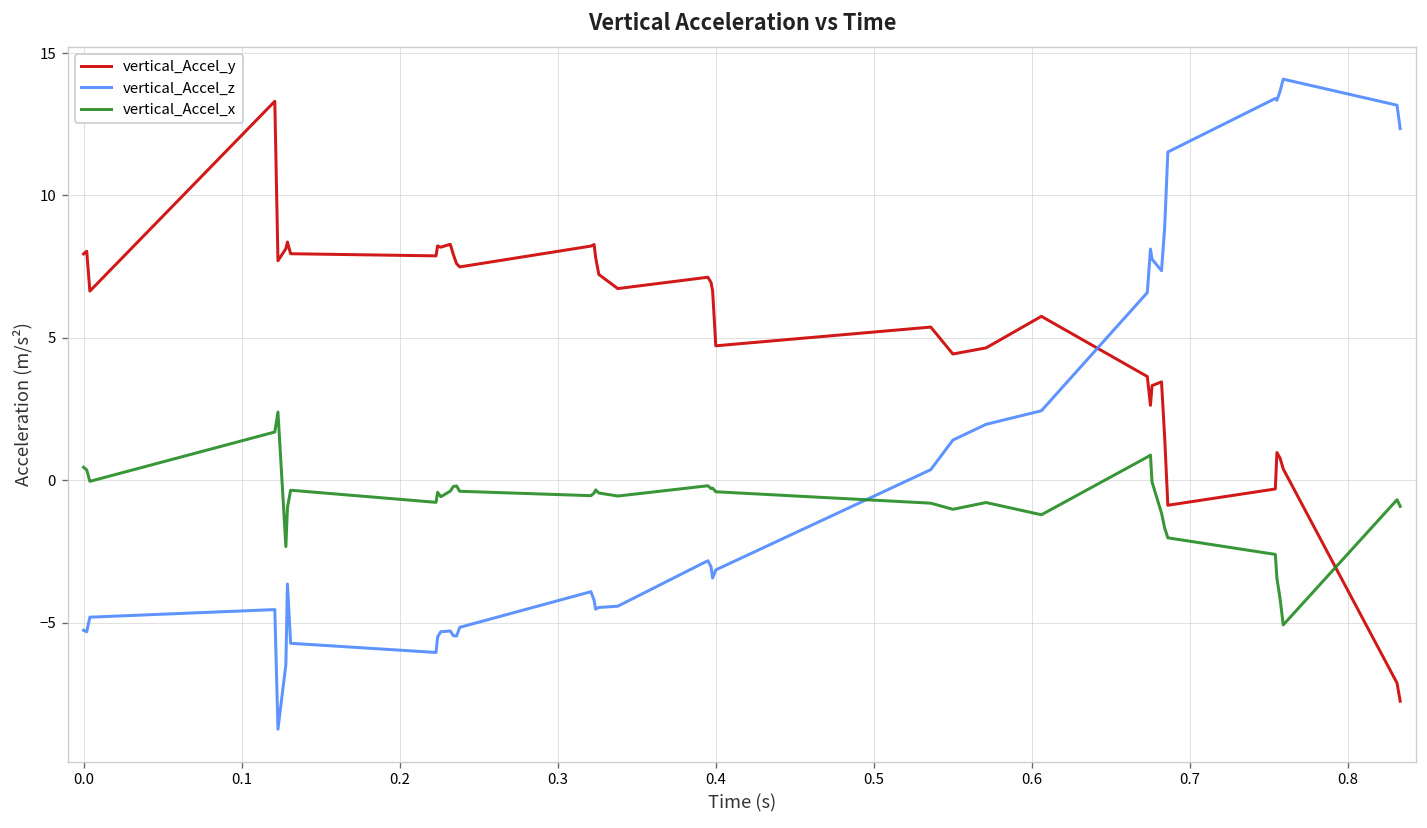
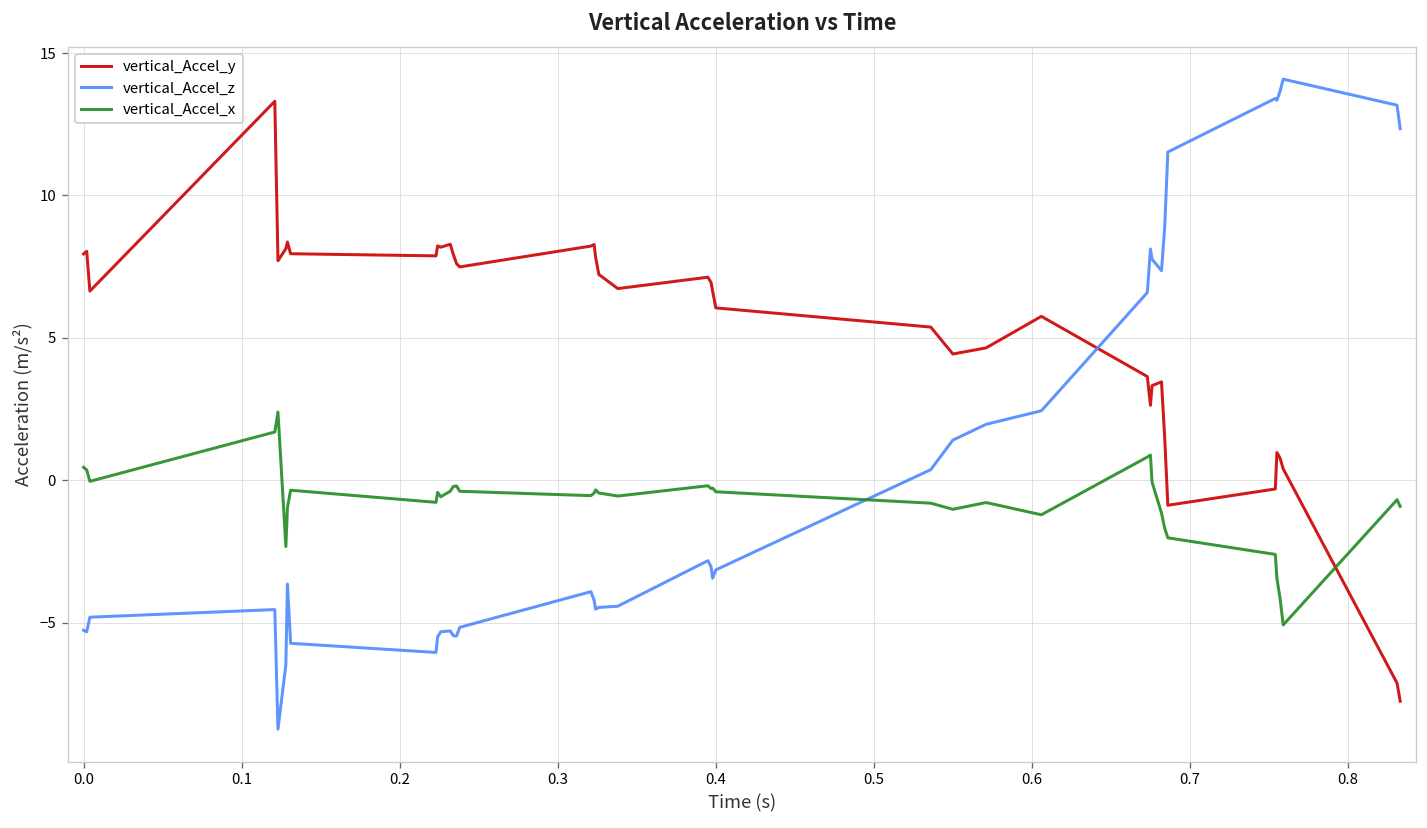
  {
    "vertical_Accel_y": {
      "0.0": 7.9,
-     "0.4": 4.7
+     "0.4": 6.1
    },
    "vertical_Accel_z": {
      "0.0": -5.3,
      "0.4": -3.2
    },
    "vertical_Accel_x": {
      "0.0": 0.5,
      "0.4": -0.4
    }
  }
